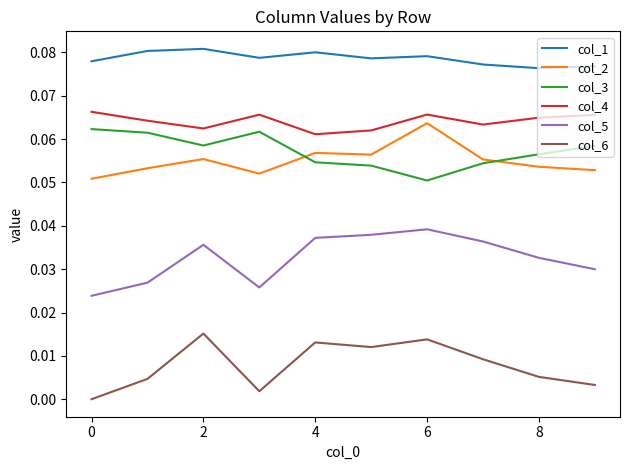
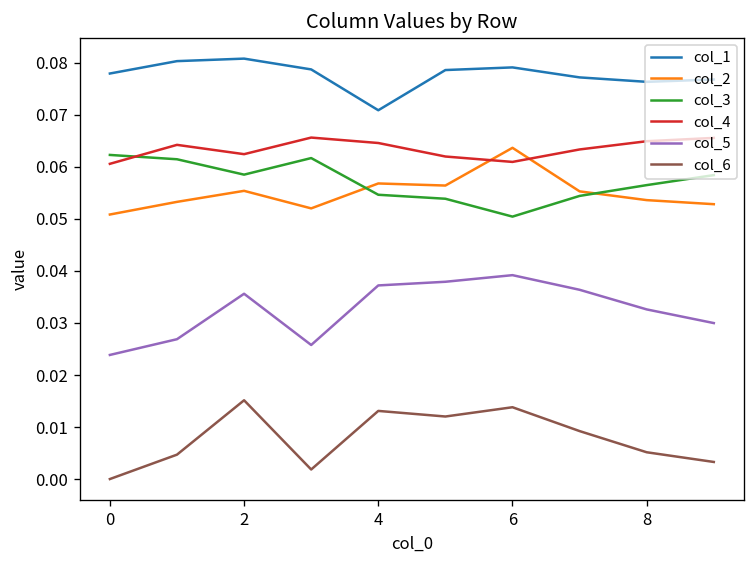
  {
    "col_1": {
      "0": 0.078,
      "2": 0.081,
-     "4": 0.080,
+     "4": 0.071,
      "6": 0.079
    },
    "col_2": {
      "0": 0.051,
      "2": 0.055,
      "4": 0.057,
      "6": 0.064,
      "8": 0.054
    },
    "col_3": {
      "0": 0.062,
      "2": 0.059,
      "4": 0.055,
      "6": 0.050
    },
    "col_4": {
-     "0": 0.066,
+     "0": 0.061,
      "2": 0.062,
-     "4": 0.061,
-     "6": 0.066
+     "4": 0.065,
+     "6": 0.061
    },
    "col_5": {
      "0": 0.024,
      "2": 0.036,
      "4": 0.037,
      "6": 0.039,
      "8": 0.033
    },
    "col_6": {
      "0": 0.000,
      "2": 0.015,
      "4": 0.013,
      "6": 0.014,
      "8": 0.005
    }
  }
